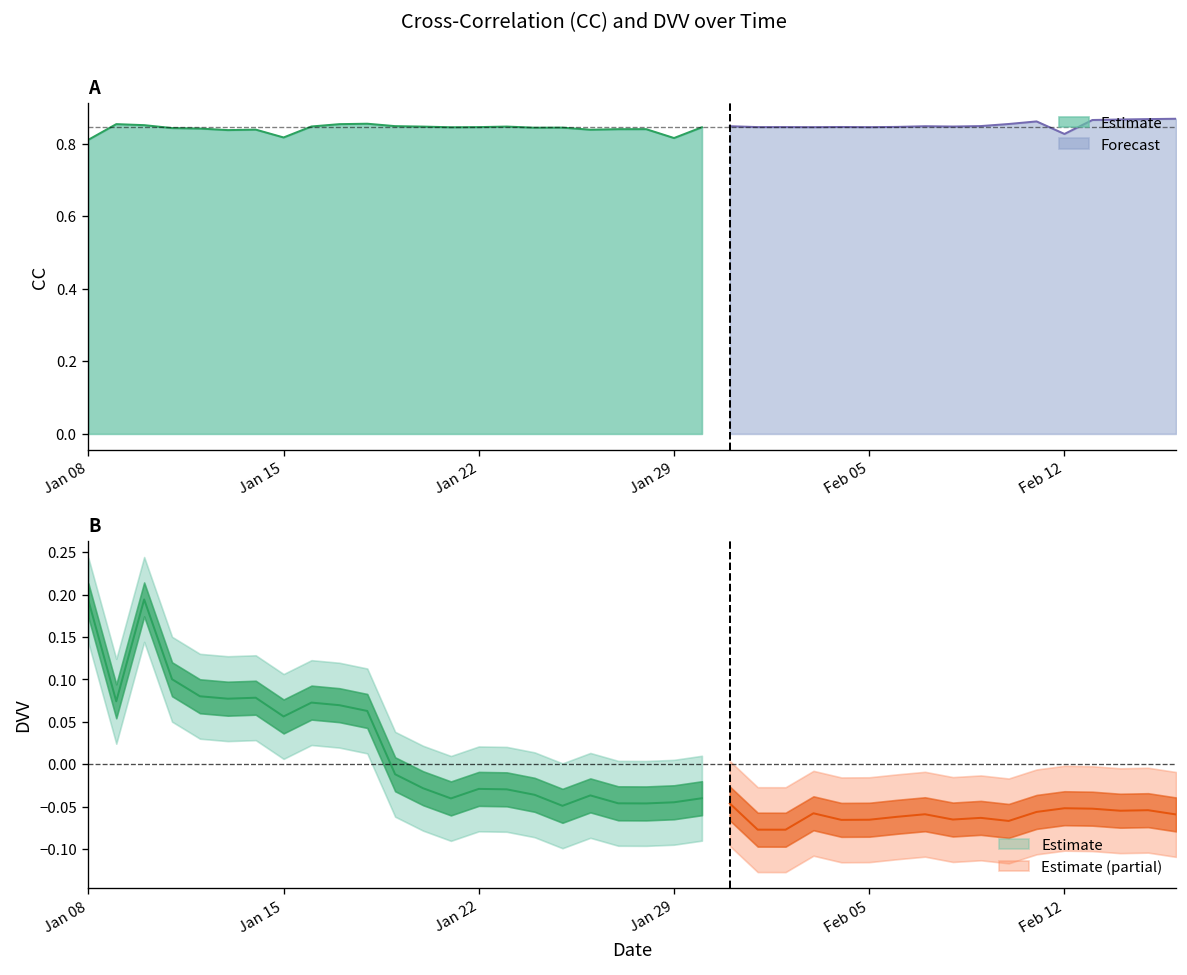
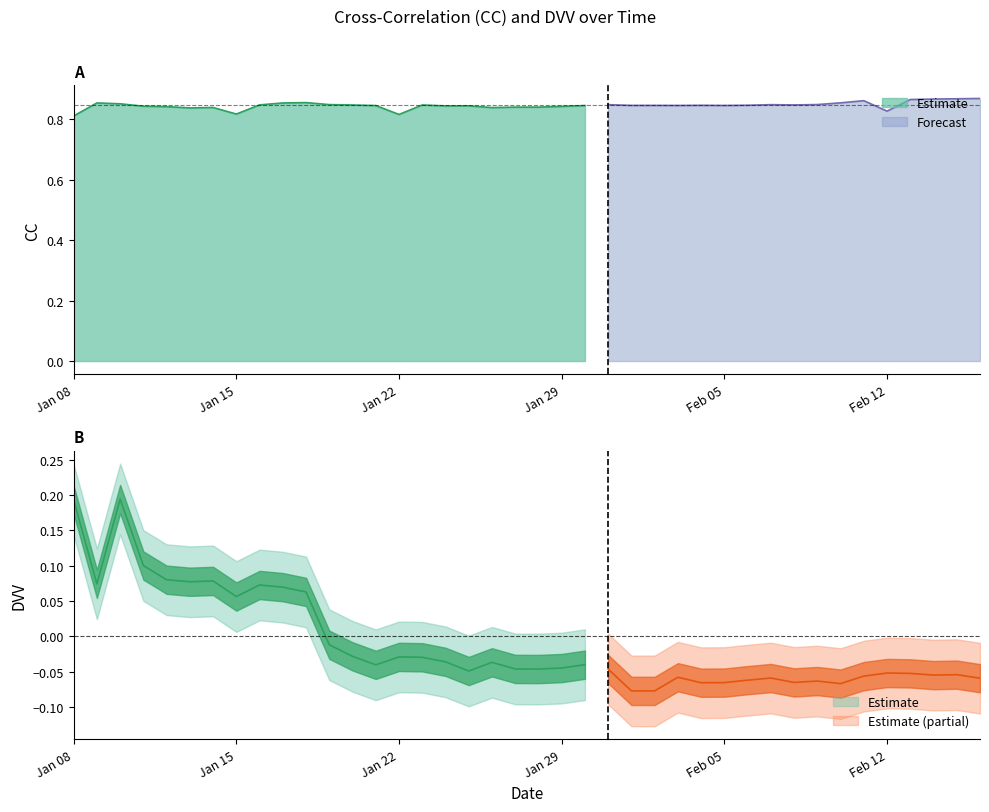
  {
    "A": {
      "Estimate": {
        "Jan 08": 0.81,
        "Jan 15": 0.82,
-       "Jan 22": 0.85,
-       "Jan 29": 0.82
+       "Jan 22": 0.82,
+       "Jan 29": 0.84
      },
      "Forecast": {
        "Feb 05": 0.85,
        "Feb 12": 0.83
      }
    }
  }
